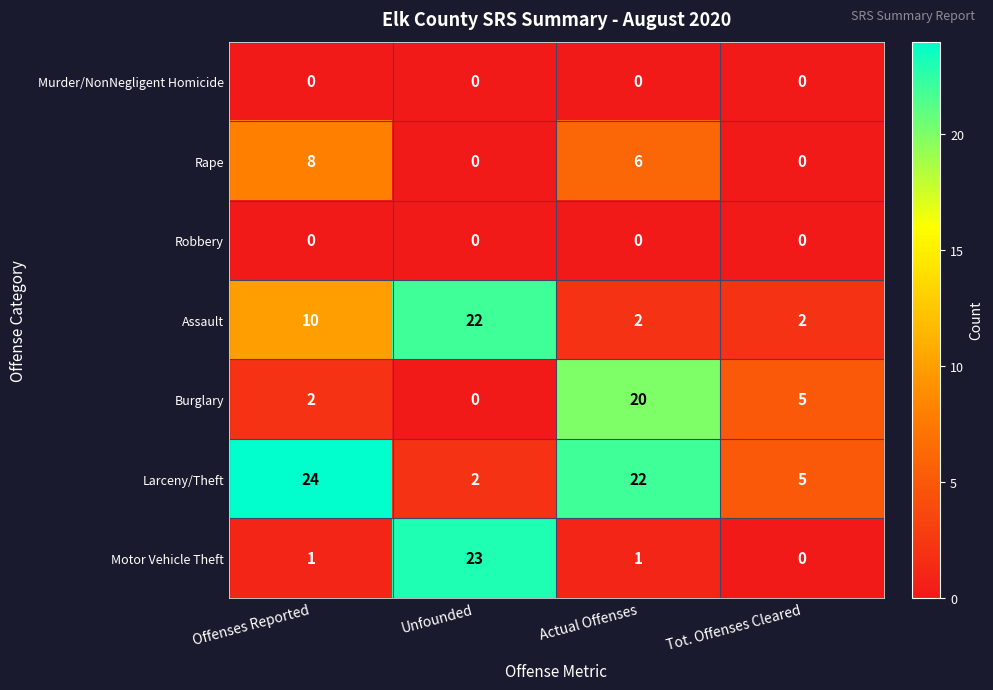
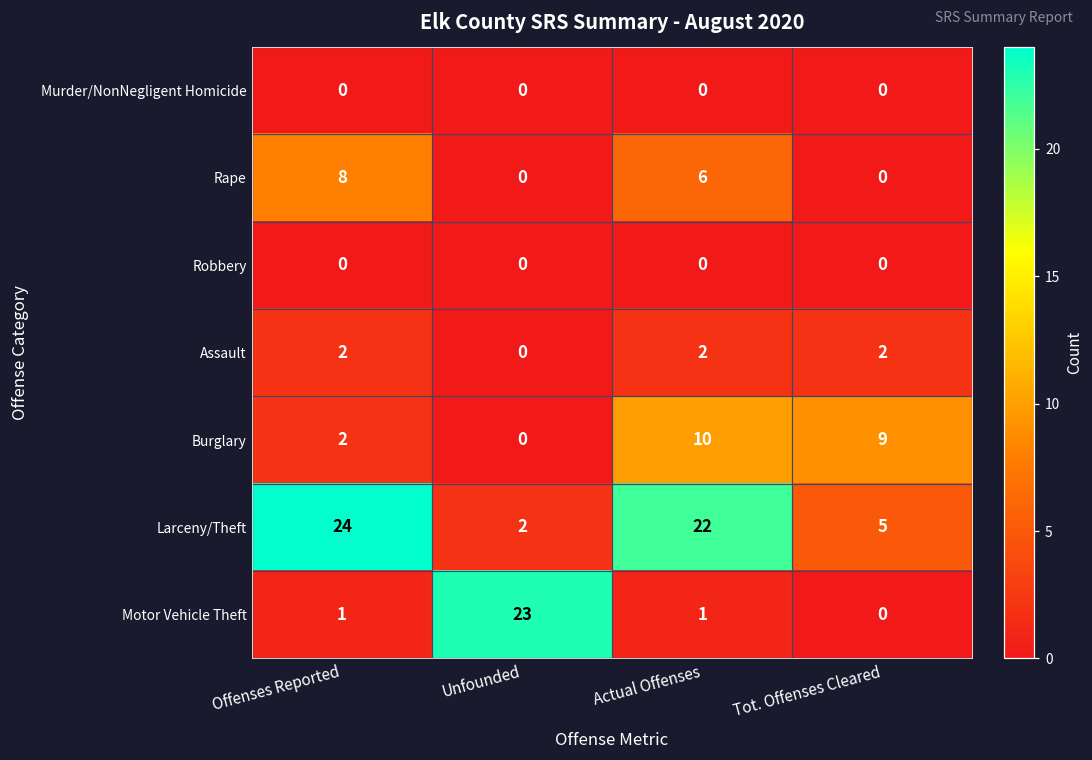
  {
    "Murder/NonNegligent Homicide": {
      "Offenses Reported": 0,
      "Unfounded": 0,
      "Actual Offenses": 0,
      "Tot. Offenses Cleared": 0
    },
    "Rape": {
      "Offenses Reported": 8,
      "Unfounded": 0,
      "Actual Offenses": 6,
      "Tot. Offenses Cleared": 0
    },
    "Robbery": {
      "Offenses Reported": 0,
      "Unfounded": 0,
      "Actual Offenses": 0,
      "Tot. Offenses Cleared": 0
    },
    "Assault": {
-     "Offenses Reported": 10,
-     "Unfounded": 22,
+     "Offenses Reported": 2,
+     "Unfounded": 0,
      "Actual Offenses": 2,
      "Tot. Offenses Cleared": 2
    },
    "Burglary": {
      "Offenses Reported": 2,
      "Unfounded": 0,
-     "Actual Offenses": 20,
-     "Tot. Offenses Cleared": 5
+     "Actual Offenses": 10,
+     "Tot. Offenses Cleared": 9
    },
    "Larceny/Theft": {
      "Offenses Reported": 24,
      "Unfounded": 2,
      "Actual Offenses": 22,
      "Tot. Offenses Cleared": 5
    },
    "Motor Vehicle Theft": {
      "Offenses Reported": 1,
      "Unfounded": 23,
      "Actual Offenses": 1,
      "Tot. Offenses Cleared": 0
    }
  }
